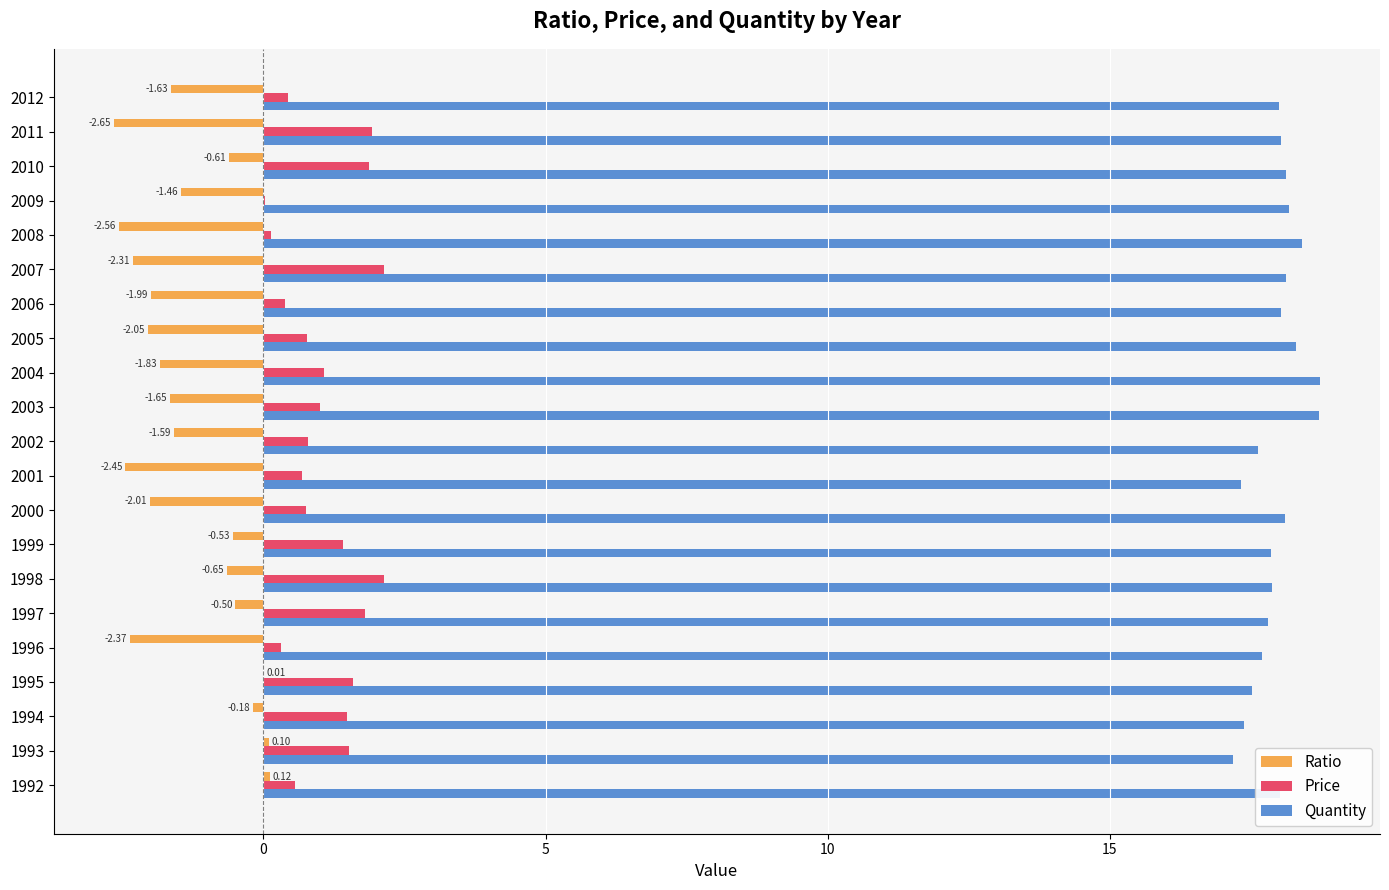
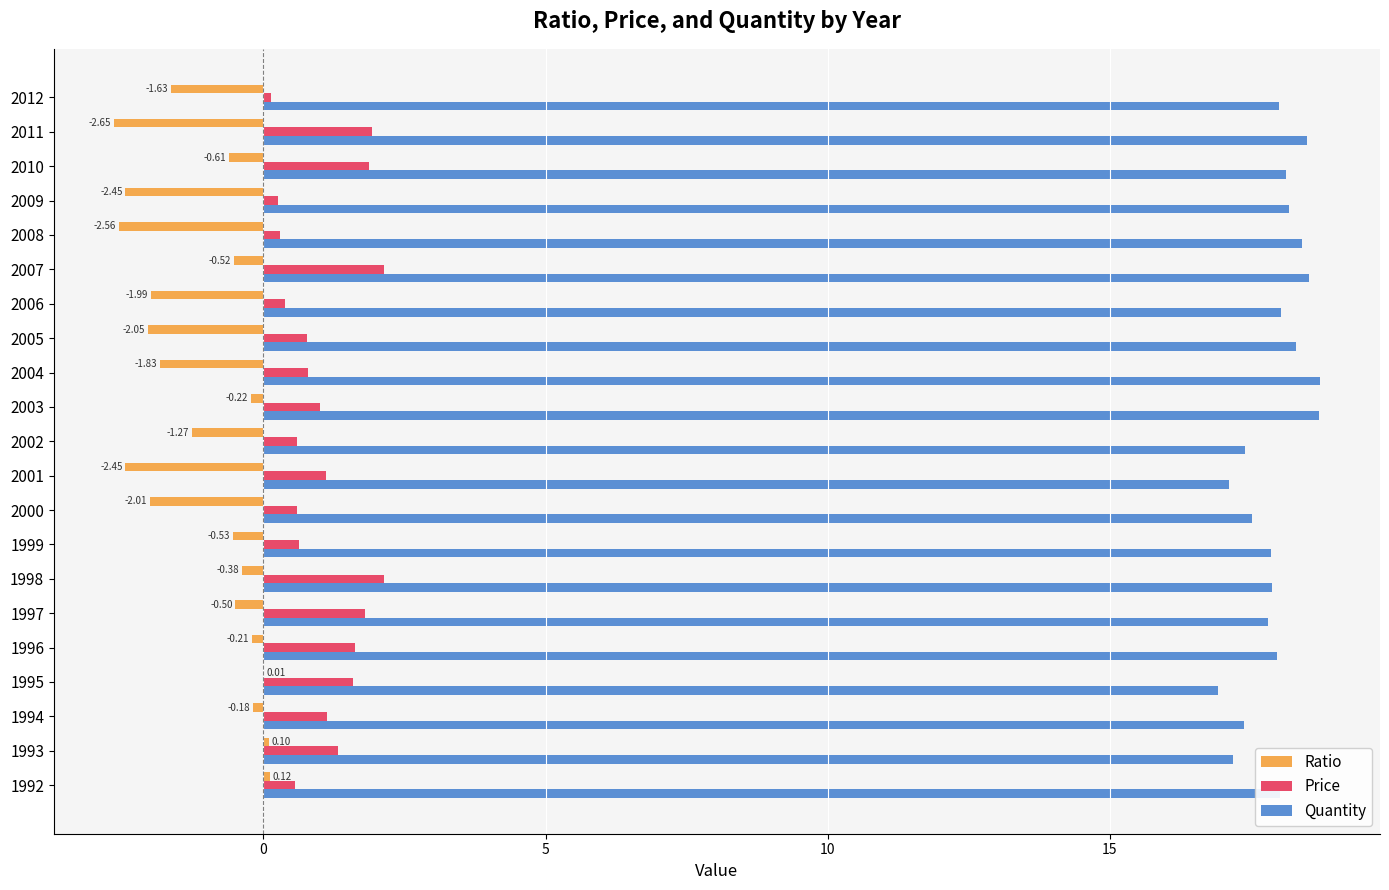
  {
    "Ratio": {
      "2012": -1.63,
      "2011": -2.65,
      "2010": -0.61,
-     "2009": -1.46,
+     "2009": -2.45,
      "2008": -2.56,
-     "2007": -2.31,
+     "2007": -0.52,
      "2006": -1.99,
      "2005": -2.05,
      "2004": -1.83,
-     "2003": -1.65,
-     "2002": -1.59,
+     "2003": -0.22,
+     "2002": -1.27,
      "2001": -2.45,
      "2000": -2.01,
      "1999": -0.53,
-     "1998": -0.65,
+     "1998": -0.38,
      "1997": -0.50,
-     "1996": -2.37,
+     "1996": -0.21,
      "1995": 0.01,
      "1994": -0.18,
      "1993": 0.10,
      "1992": 0.12
    },
    "Price": {
-     "2012": 0.4,
+     "2012": 0.1,
      "2011": 1.9,
      "2010": 1.9,
-     "2009": 0.0,
-     "2008": 0.1,
+     "2009": 0.3,
+     "2008": 0.3,
      "2007": 2.1,
      "2006": 0.4,
      "2005": 0.8,
-     "2004": 1.1,
+     "2004": 0.8,
      "2003": 1.0,
-     "2002": 0.8,
-     "2001": 0.7,
-     "2000": 0.8,
-     "1999": 1.4,
+     "2002": 0.6,
+     "2001": 1.1,
+     "2000": 0.6,
+     "1999": 0.6,
      "1998": 2.1,
      "1997": 1.8,
-     "1996": 0.3,
+     "1996": 1.6,
      "1995": 1.6,
-     "1994": 1.5,
-     "1993": 1.5,
+     "1994": 1.1,
+     "1993": 1.3,
      "1992": 0.6
    },
    "Quantity": {
      "2012": 18.0,
-     "2011": 18.0,
+     "2011": 18.5,
      "2010": 18.1,
      "2009": 18.2,
      "2008": 18.4,
-     "2007": 18.1,
+     "2007": 18.5,
      "2006": 18.0,
      "2005": 18.3,
      "2004": 18.7,
      "2003": 18.7,
-     "2002": 17.6,
-     "2001": 17.3,
-     "2000": 18.1,
+     "2002": 17.4,
+     "2001": 17.1,
+     "2000": 17.5,
      "1999": 17.9,
      "1998": 17.9,
      "1997": 17.8,
-     "1996": 17.7,
-     "1995": 17.5,
+     "1996": 18.0,
+     "1995": 16.9,
      "1994": 17.4,
      "1993": 17.2
    }
  }
